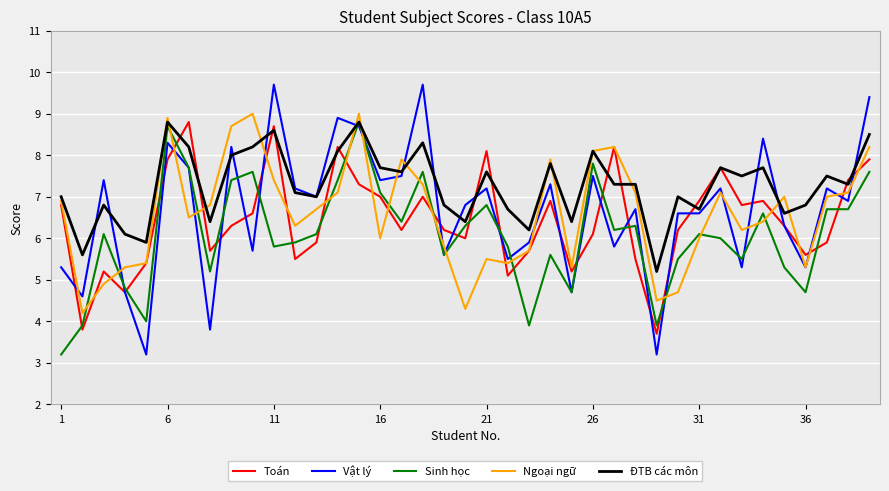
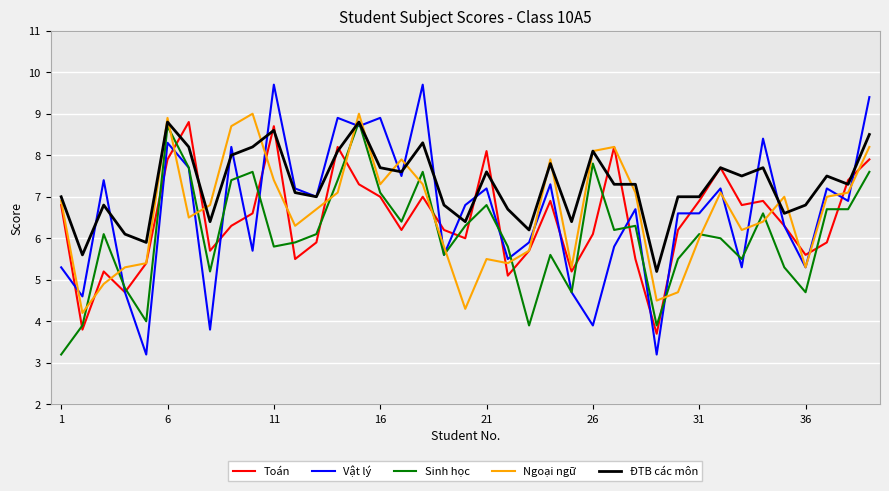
  {
    "Toán": {
      "1": 6.8,
      "6": 7.9,
      "11": 8.7,
      "16": 7.0,
      "21": 8.1,
      "26": 6.1,
      "31": 6.9,
      "36": 5.6
    },
    "Vật lý": {
      "1": 5.3,
      "6": 8.3,
      "11": 9.7,
-     "16": 7.4,
+     "16": 8.9,
      "21": 7.2,
-     "26": 7.5,
+     "26": 3.9,
      "31": 6.6
    },
    "Sinh học": {
      "1": 3.2,
      "6": 8.7,
      "11": 5.8,
      "16": 7.1,
      "21": 6.8,
      "26": 7.8,
      "31": 6.1,
      "36": 4.7
    },
    "Ngoại ngữ": {
      "1": 6.9,
      "6": 8.9,
      "11": 7.4,
-     "16": 6.0,
+     "16": 7.3,
      "21": 5.5,
      "31": 6.0
    },
    "ĐTB các môn": {
      "1": 7.0,
      "6": 8.8,
      "11": 8.6,
      "16": 7.7,
      "21": 7.6,
-     "31": 6.7,
+     "31": 7.0,
      "36": 6.8
    }
  }
